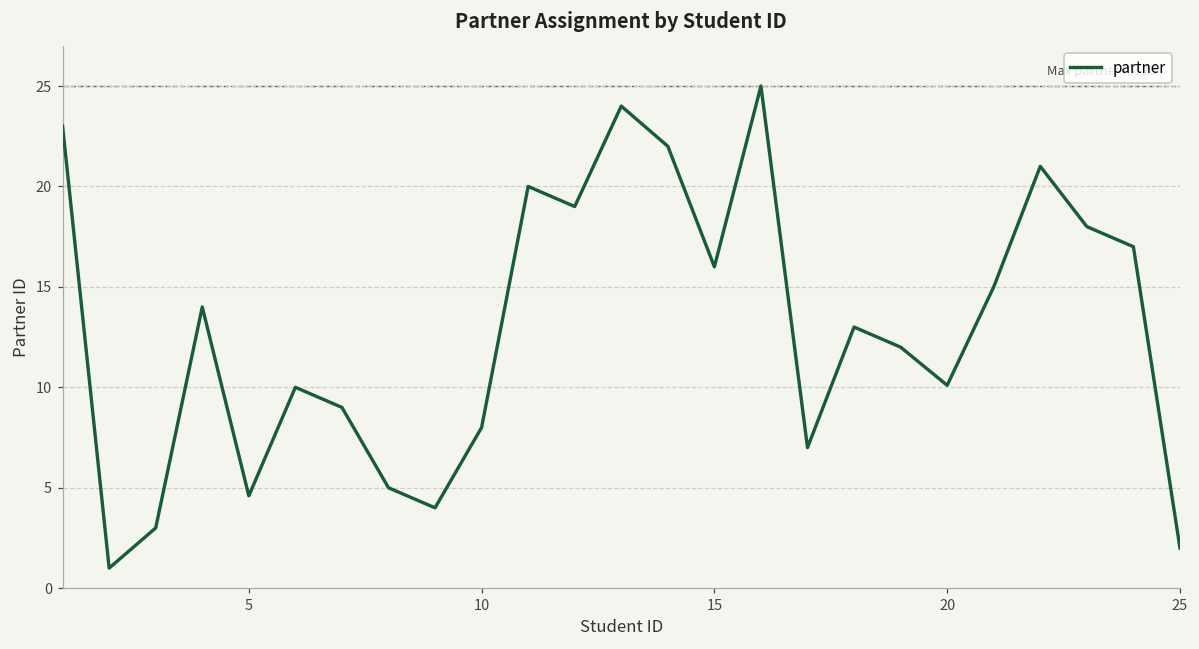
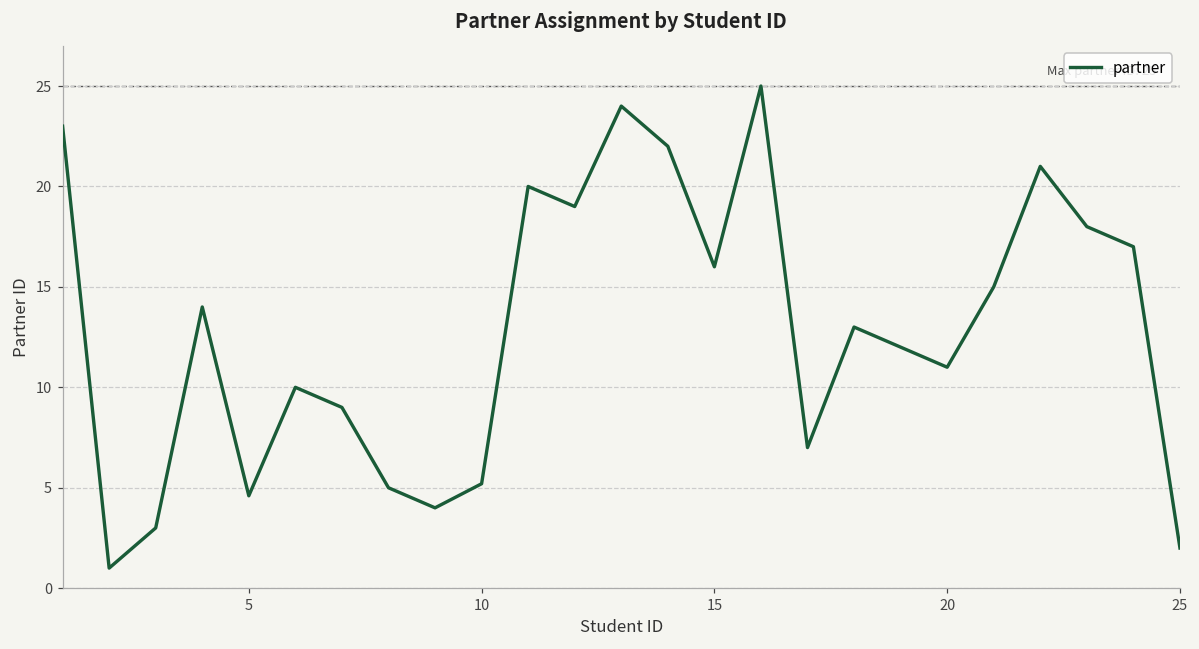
  {
    "5": 4.6,
-   "10": 8.0,
+   "10": 5.2,
    "15": 16.0,
-   "20": 10.1,
+   "20": 11.0,
    "25": 2.0
  }
